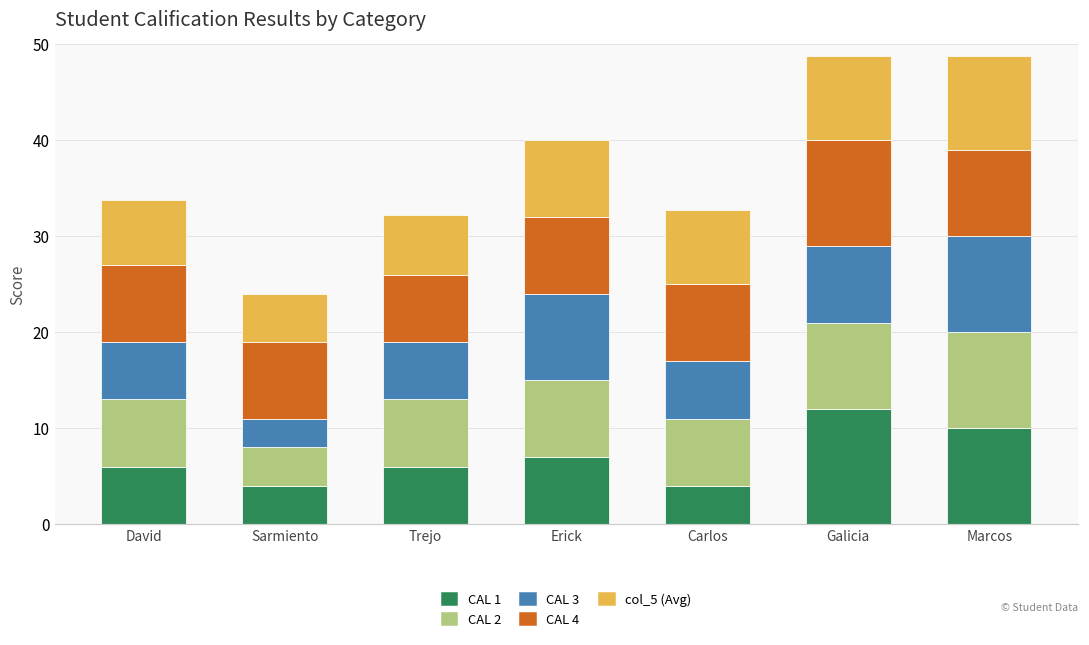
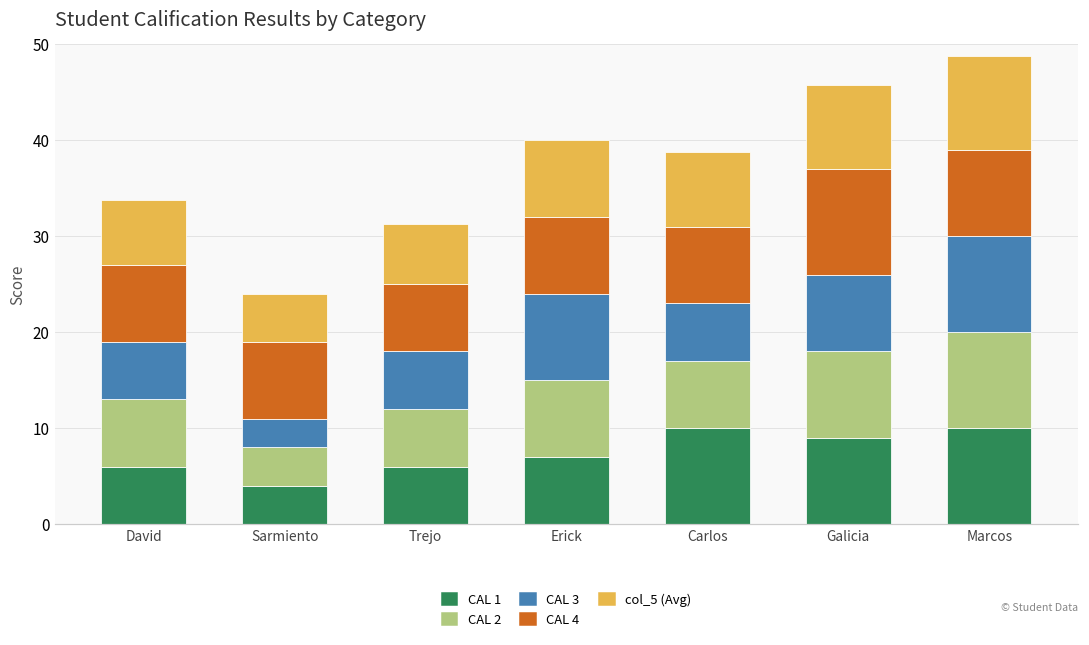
  {
    "CAL 1": {
      "David": 6,
      "Sarmiento": 4,
      "Trejo": 6,
      "Erick": 7,
-     "Carlos": 4,
-     "Galicia": 12,
+     "Carlos": 10,
+     "Galicia": 9,
      "Marcos": 10
    },
    "CAL 2": {
      "David": 7,
      "Sarmiento": 4,
-     "Trejo": 7,
+     "Trejo": 6,
      "Erick": 8,
      "Carlos": 7,
      "Galicia": 9,
      "Marcos": 10
    },
    "CAL 3": {
      "David": 6,
      "Sarmiento": 3,
      "Trejo": 6,
      "Erick": 9,
      "Carlos": 6,
      "Galicia": 8,
      "Marcos": 10
    },
    "CAL 4": {
      "David": 8,
      "Sarmiento": 8,
      "Trejo": 7,
      "Erick": 8,
      "Carlos": 8,
      "Galicia": 11,
      "Marcos": 9
    }
  }
